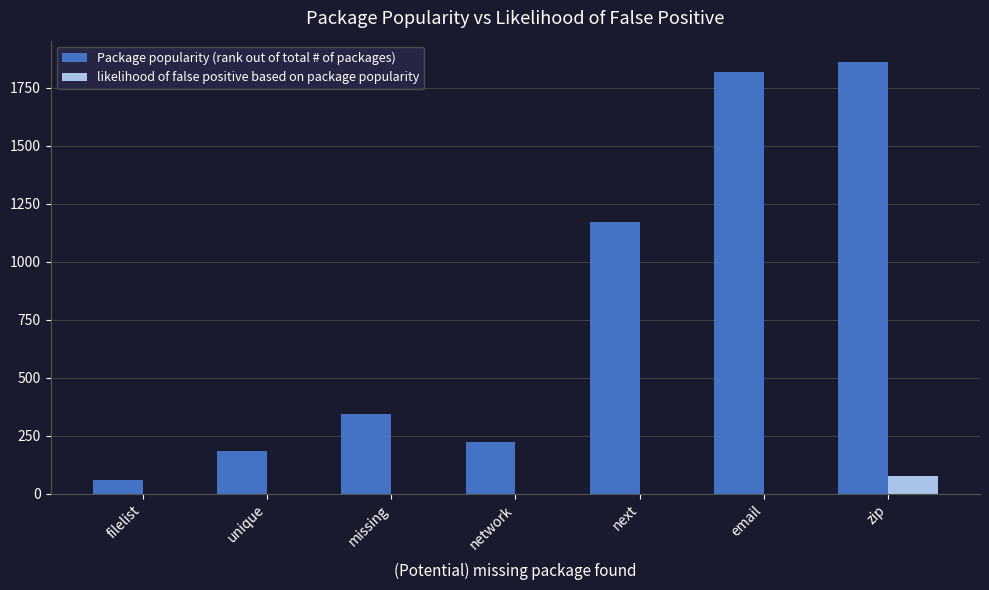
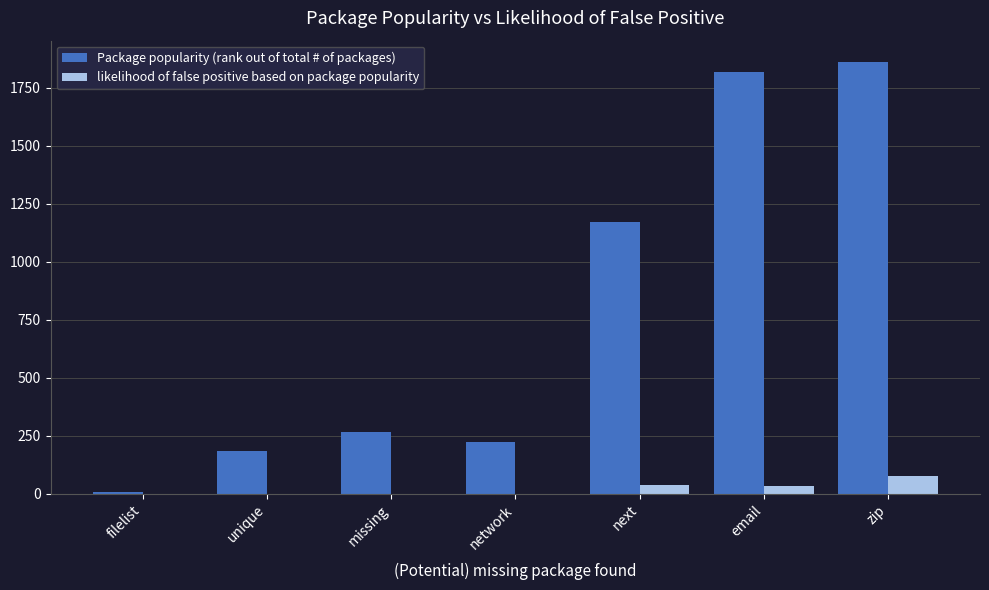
  {
    "Package popularity (rank out of total # of packages)": {
-     "filelist": 60,
+     "filelist": 10,
      "unique": 180,
-     "missing": 340,
+     "missing": 270,
      "network": 230,
      "next": 1170,
      "email": 1820,
      "zip": 1860
    },
    "likelihood of false positive based on package popularity": {
      "filelist": 0,
      "unique": 0,
      "missing": 0,
      "network": 0,
-     "next": 0,
-     "email": 0,
+     "next": 40,
+     "email": 40,
      "zip": 80
    }
  }
